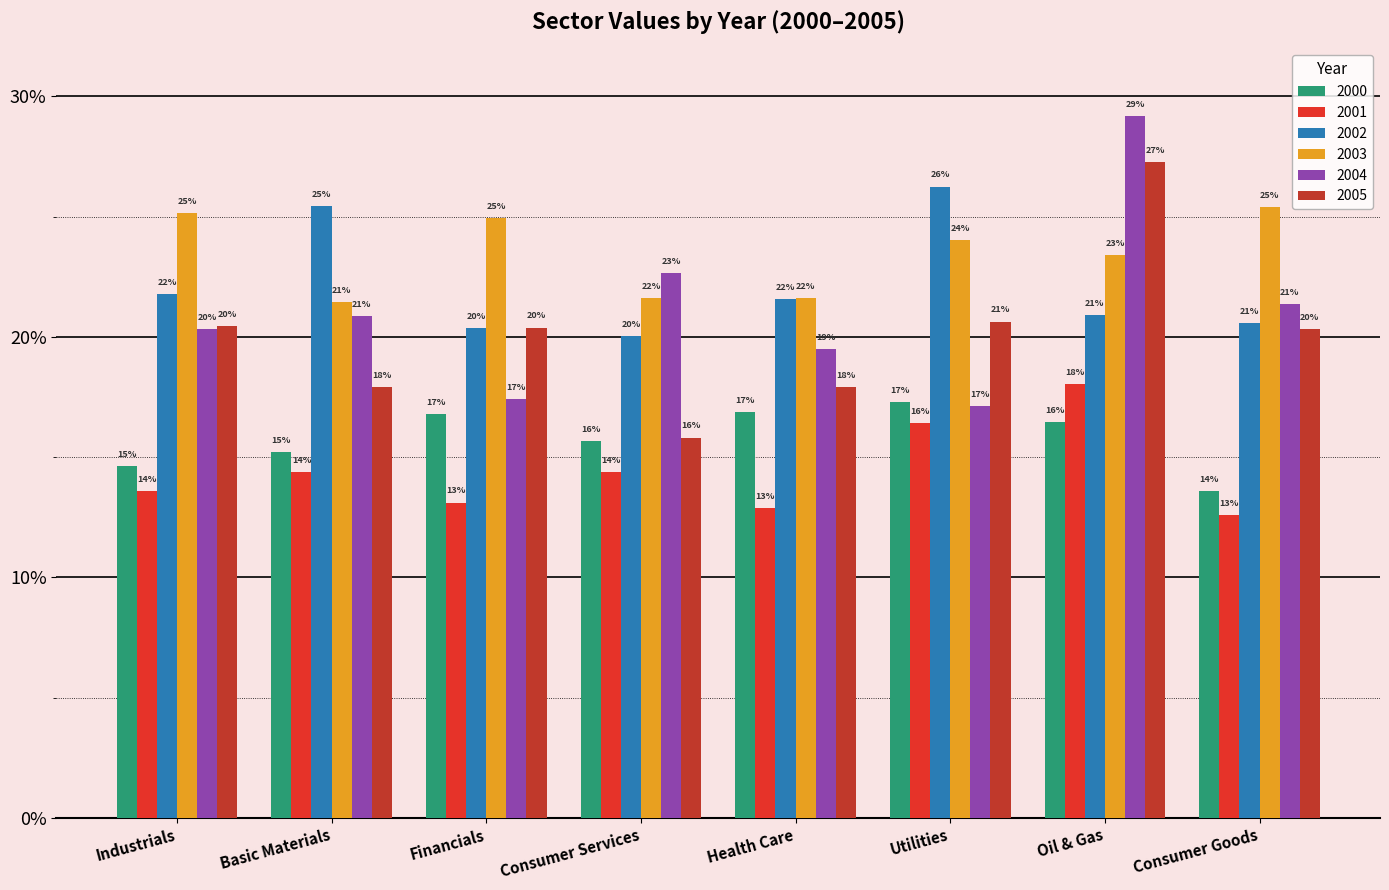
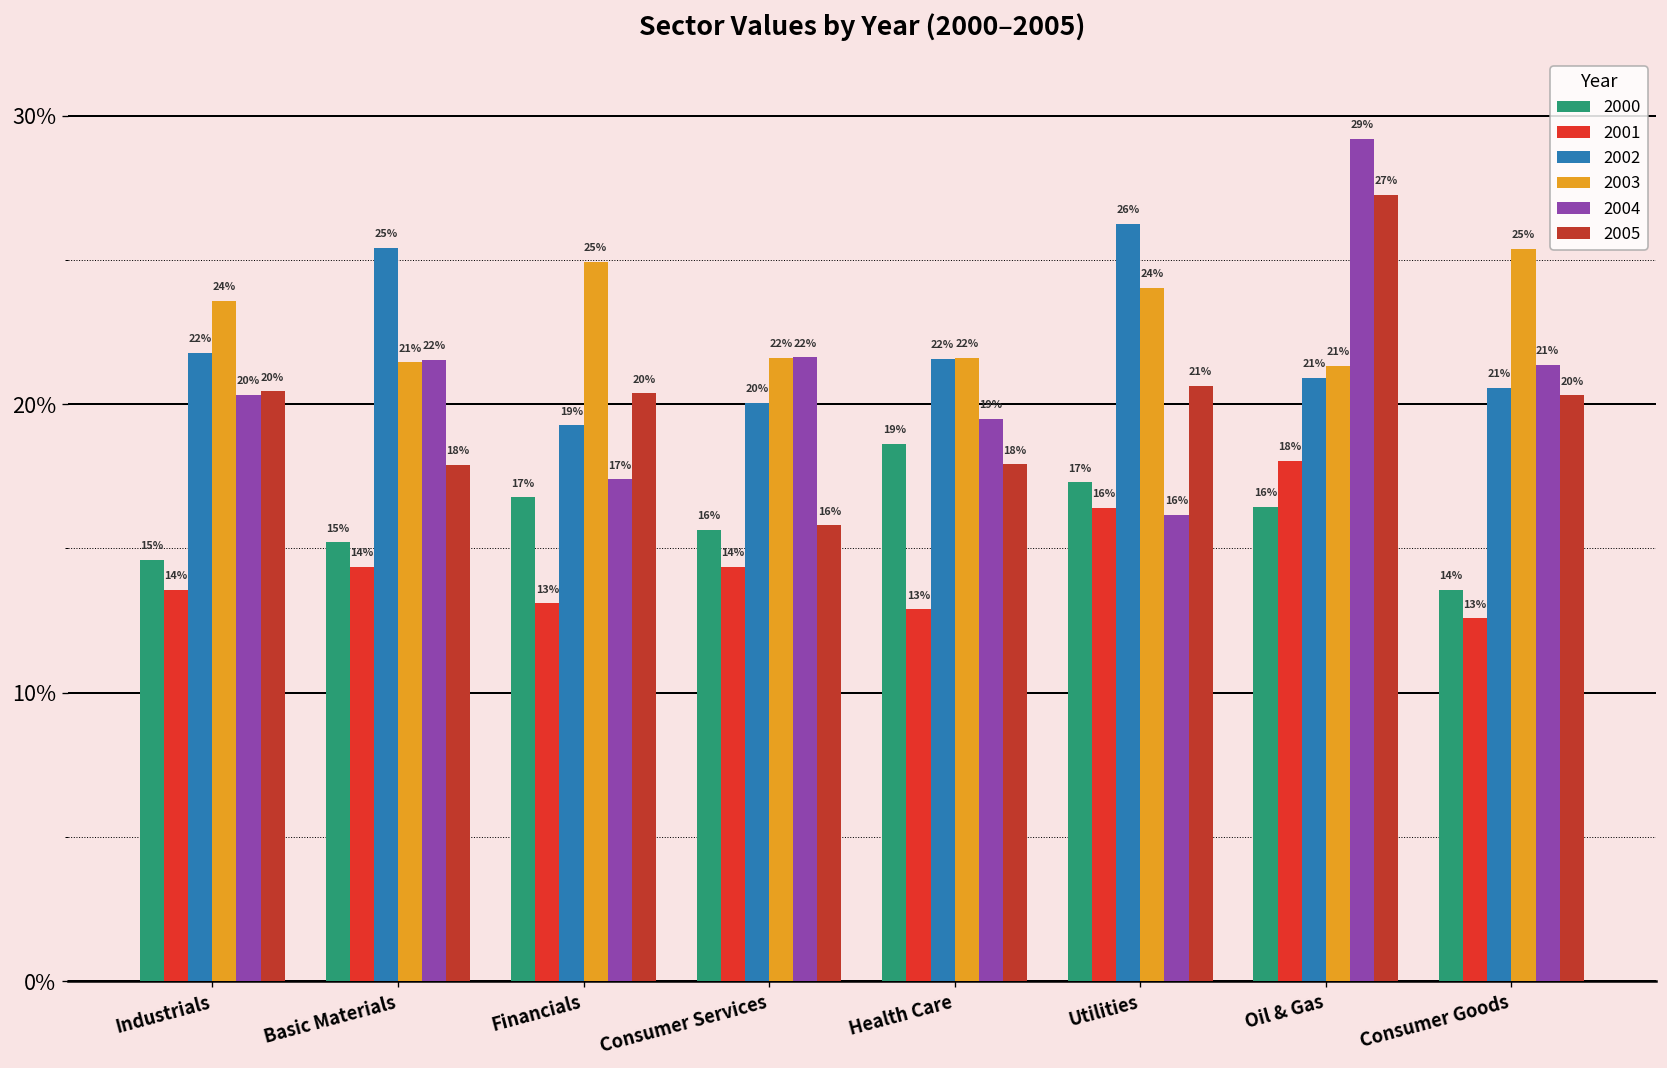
  {
    "2000": {
      "Industrials": "15%",
      "Basic Materials": "15%",
      "Financials": "17%",
      "Consumer Services": "16%",
-     "Health Care": "17%",
+     "Health Care": "19%",
      "Utilities": "17%",
      "Oil & Gas": "16%",
      "Consumer Goods": "14%"
    },
    "2002": {
      "Industrials": "22%",
      "Basic Materials": "25%",
-     "Financials": "20%",
+     "Financials": "19%",
      "Consumer Services": "20%",
      "Health Care": "22%",
      "Utilities": "26%",
      "Oil & Gas": "21%",
      "Consumer Goods": "21%"
    },
    "2003": {
-     "Industrials": "25%",
+     "Industrials": "24%",
      "Basic Materials": "21%",
      "Financials": "25%",
      "Consumer Services": "22%",
      "Health Care": "22%",
      "Utilities": "24%",
-     "Oil & Gas": "23%",
+     "Oil & Gas": "21%",
      "Consumer Goods": "25%"
    },
    "2004": {
      "Industrials": "20%",
-     "Basic Materials": "21%",
+     "Basic Materials": "22%",
      "Financials": "17%",
-     "Consumer Services": "23%",
+     "Consumer Services": "22%",
      "Health Care": "19%",
-     "Utilities": "17%",
+     "Utilities": "16%",
      "Oil & Gas": "29%",
      "Consumer Goods": "21%"
    }
  }
